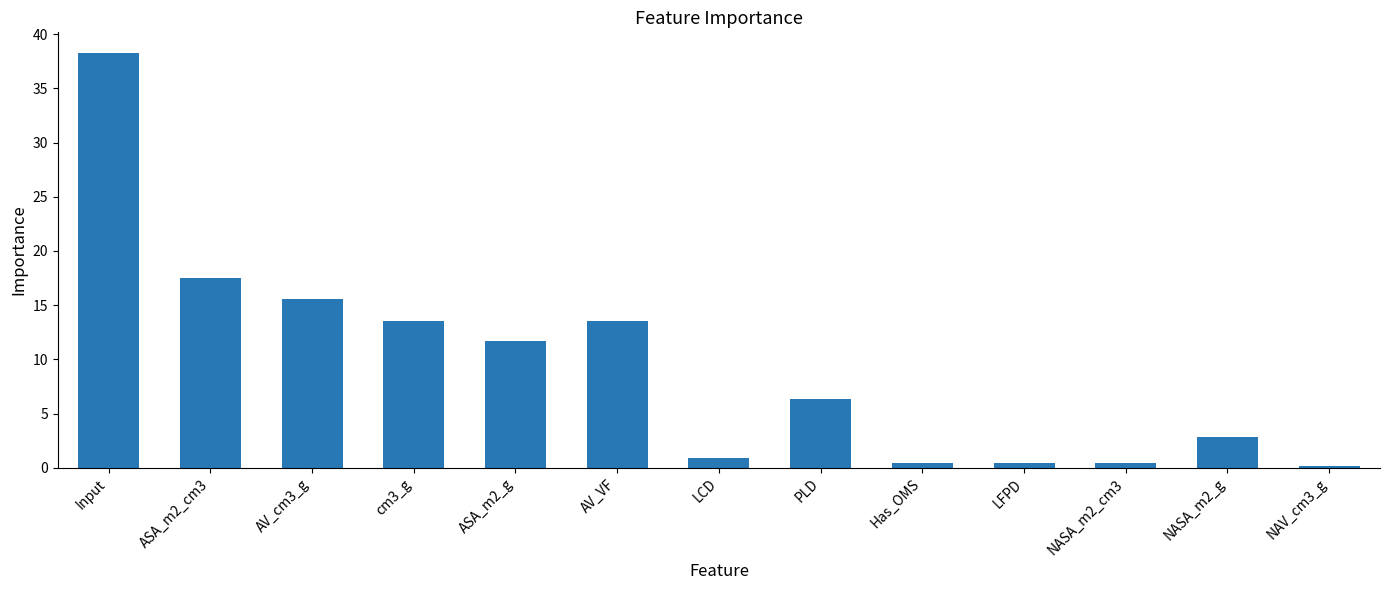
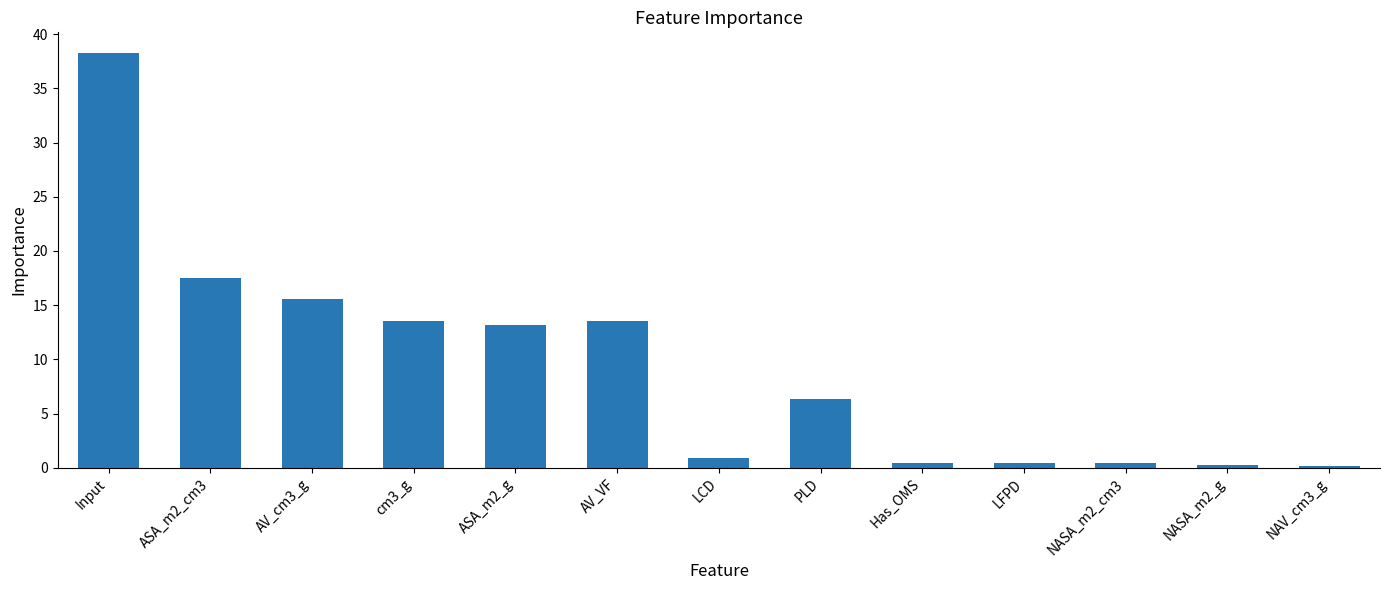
  {
    "Input": 38.3,
    "ASA_m2_cm3": 17.5,
    "AV_cm3_g": 15.6,
    "cm3_g": 13.5,
-   "ASA_m2_g": 11.7,
+   "ASA_m2_g": 13.2,
    "AV_VF": 13.5,
    "LCD": 0.9,
    "PLD": 6.3,
    "Has_OMS": 0.5,
    "LFPD": 0.4,
    "NASA_m2_cm3": 0.4,
-   "NASA_m2_g": 2.8
+   "NASA_m2_g": 0.2
  }
